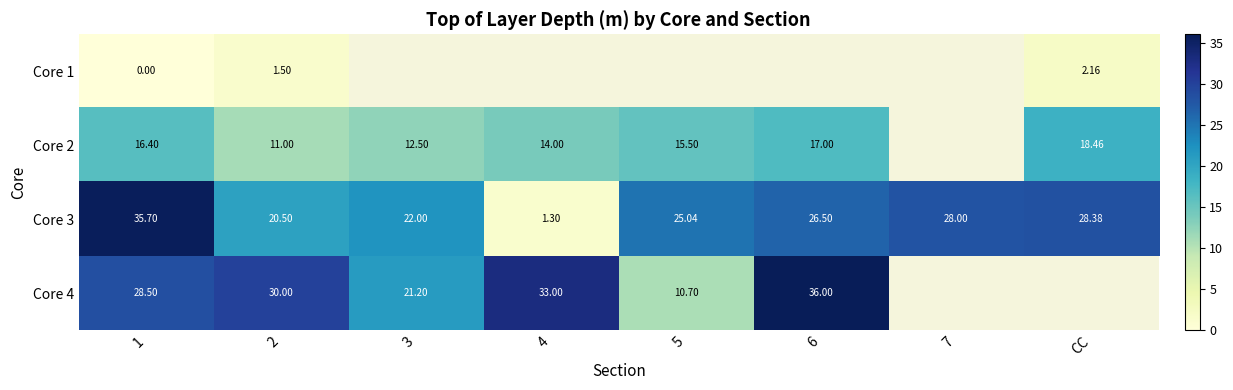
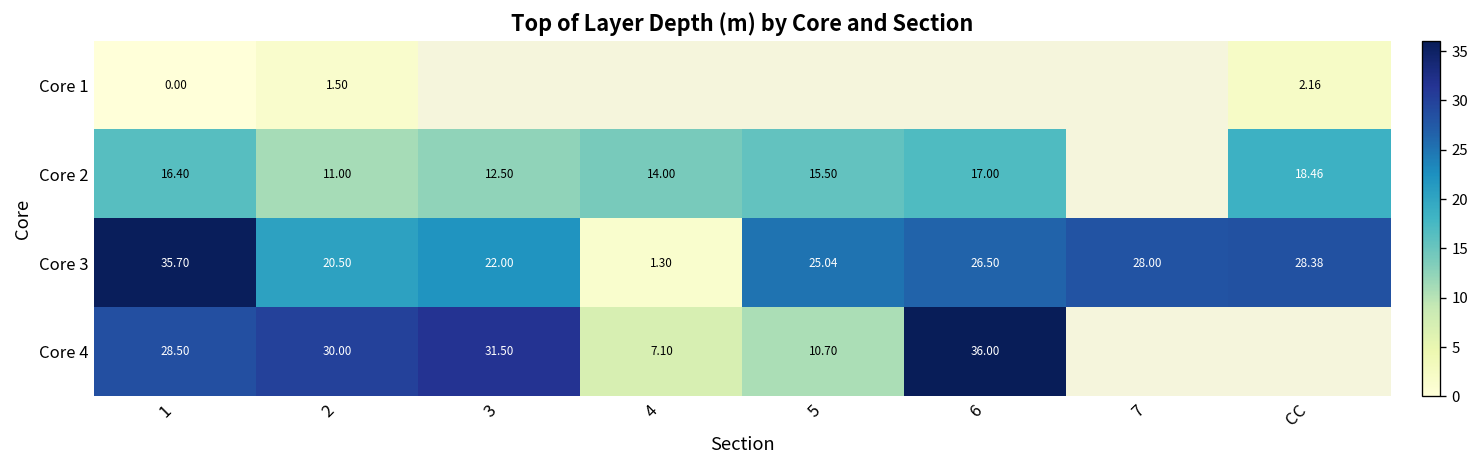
  {
    "Core 1": {
      "1": 0.00,
      "2": 1.50,
      "CC": 2.16
    },
    "Core 2": {
      "1": 16.40,
      "2": 11.00,
      "3": 12.50,
      "4": 14.00,
      "5": 15.50,
      "6": 17.00,
      "CC": 18.46
    },
    "Core 3": {
      "1": 35.70,
      "2": 20.50,
      "3": 22.00,
      "4": 1.30,
      "5": 25.04,
      "6": 26.50,
      "7": 28.00,
      "CC": 28.38
    },
    "Core 4": {
      "1": 28.50,
      "2": 30.00,
-     "3": 21.20,
-     "4": 33.00,
+     "3": 31.50,
+     "4": 7.10,
      "5": 10.70,
      "6": 36.00
    }
  }
